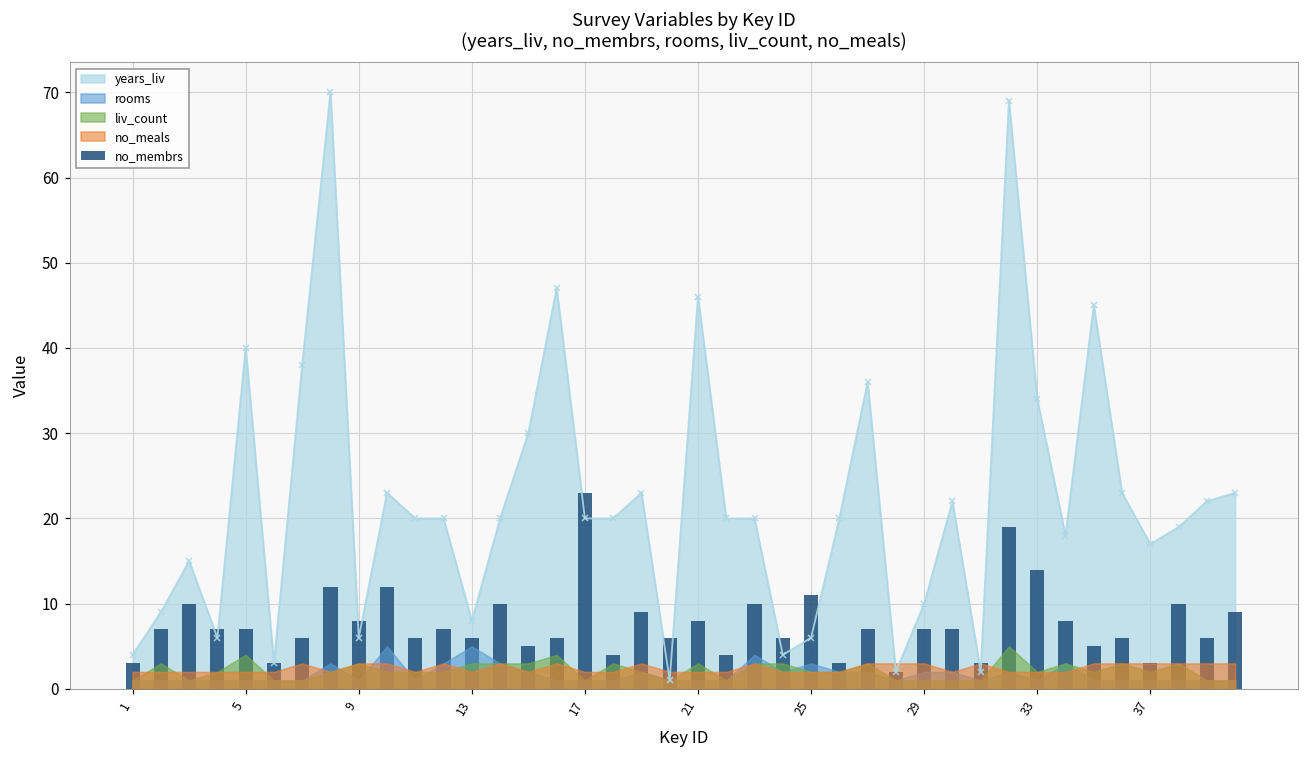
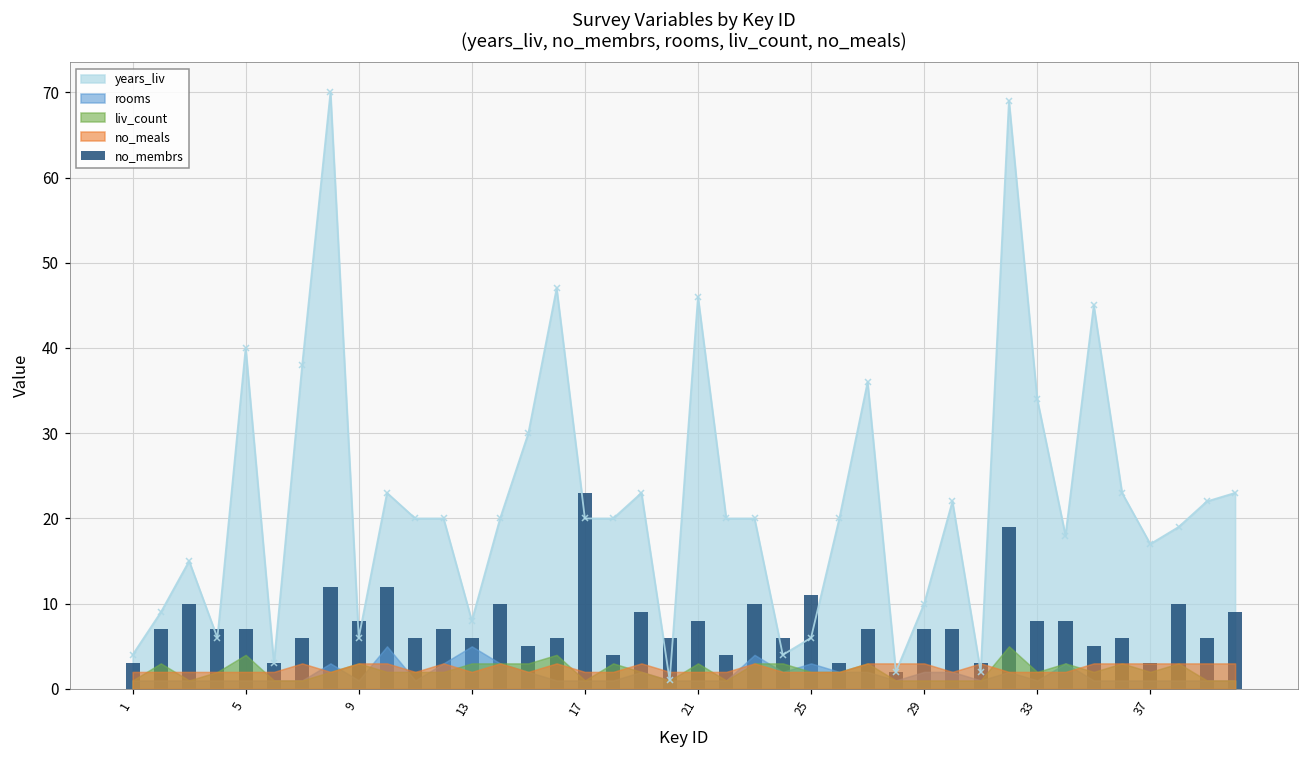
  {
    "years_liv": {
      "1": 4,
      "5": 40,
      "9": 6,
      "13": 8,
      "17": 20,
      "21": 46,
      "25": 6,
      "29": 10,
      "33": 34,
      "37": 17
    },
    "no_membrs": {
      "1": 3,
      "5": 7,
      "9": 8,
      "13": 6,
      "17": 23,
      "21": 8,
      "25": 11,
      "29": 7,
-     "33": 14,
+     "33": 8,
      "37": 3
    },
    "rooms": {
      "5": 1,
      "9": 1,
      "13": 5,
      "21": 1,
      "25": 3,
      "29": 2,
      "33": 1,
      "37": 1
    },
    "liv_count": {
      "5": 4,
      "13": 3,
      "21": 3,
      "29": 1,
      "37": 2
    },
    "no_meals": {
      "1": 2,
      "5": 2,
      "13": 2,
      "17": 2,
      "21": 2,
      "29": 3,
      "37": 3
    }
  }
